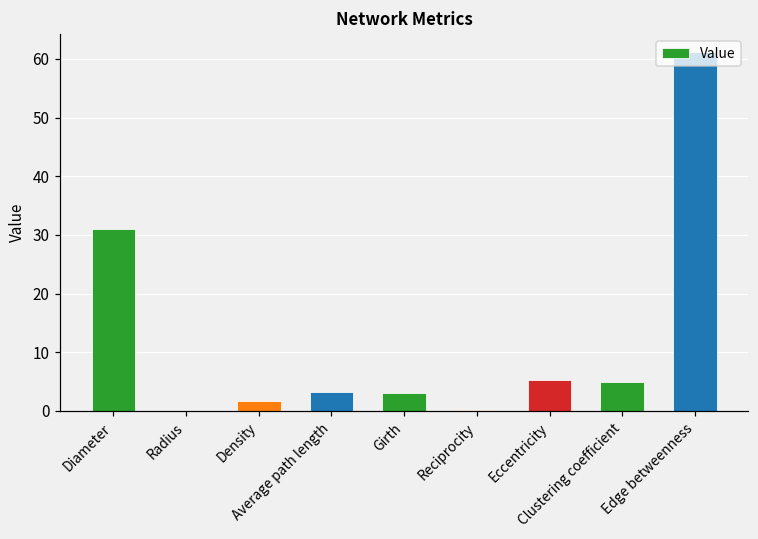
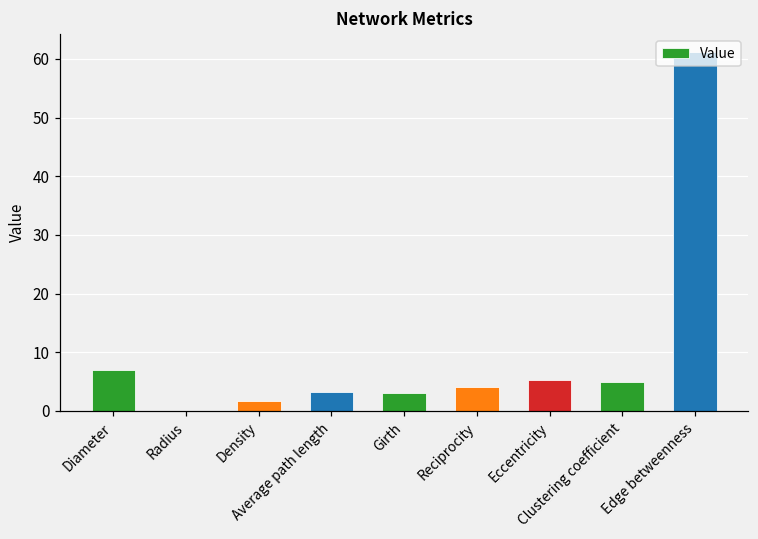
  {
-   "Diameter": 31,
+   "Diameter": 7,
    "Radius": 0,
    "Density": 2,
    "Average path length": 3,
    "Girth": 3,
-   "Reciprocity": 0,
+   "Reciprocity": 4,
    "Eccentricity": 5,
    "Clustering coefficient": 5
  }
